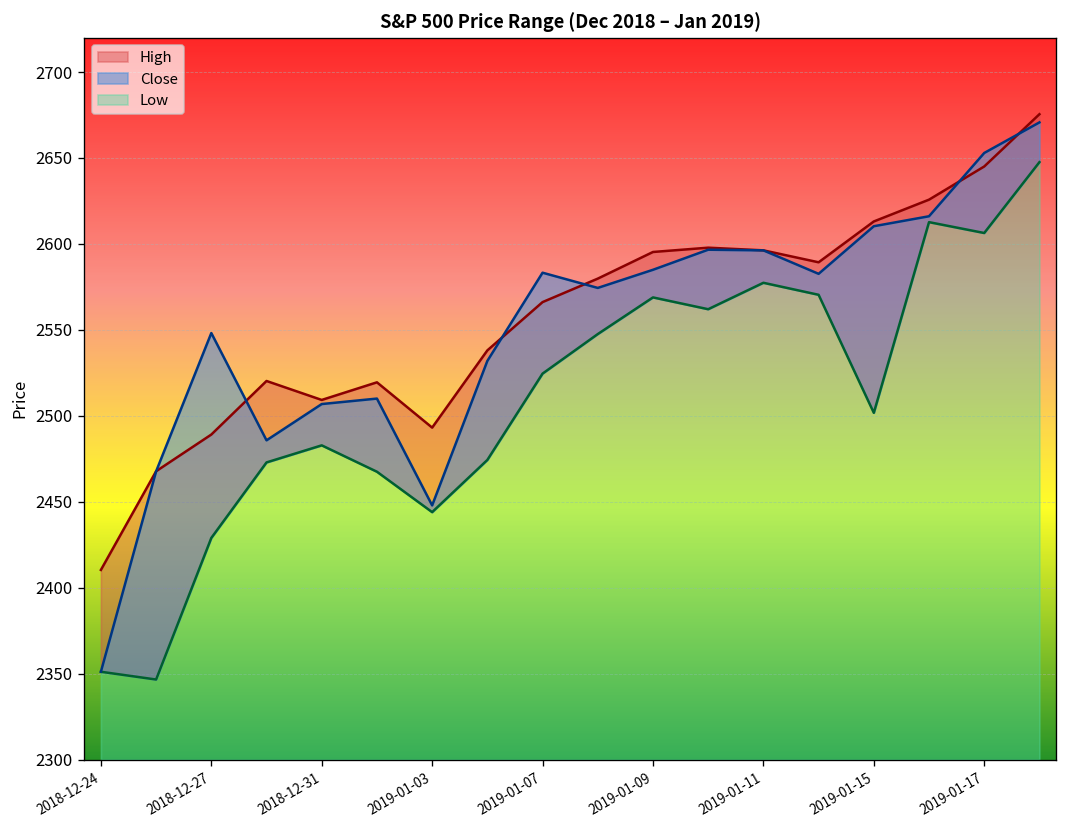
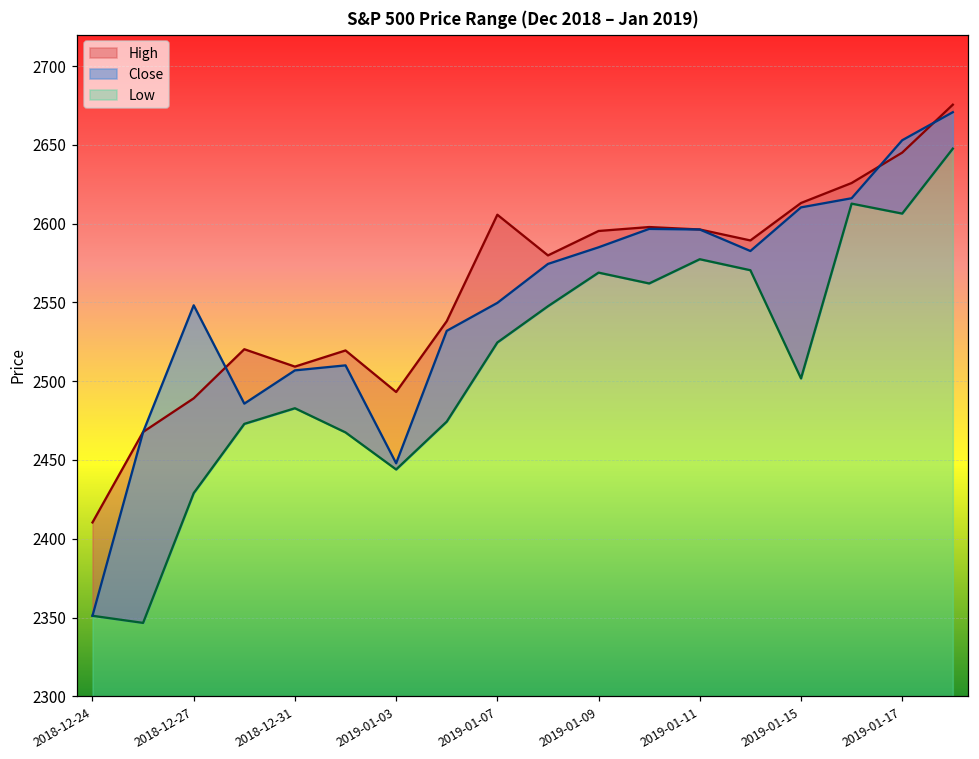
  {
    "High": {
      "2018-12-24": 2410,
      "2018-12-27": 2489,
      "2018-12-31": 2509,
      "2019-01-03": 2493,
-     "2019-01-07": 2566,
+     "2019-01-07": 2606,
      "2019-01-09": 2595,
      "2019-01-15": 2613,
      "2019-01-17": 2645
    },
    "Close": {
      "2018-12-27": 2548,
      "2018-12-31": 2507,
      "2019-01-03": 2448,
-     "2019-01-07": 2583,
+     "2019-01-07": 2550,
      "2019-01-09": 2585,
      "2019-01-15": 2610,
      "2019-01-17": 2653
    },
    "Low": {
      "2018-12-27": 2429,
      "2018-12-31": 2483,
      "2019-01-03": 2444,
      "2019-01-07": 2525,
      "2019-01-09": 2569,
      "2019-01-11": 2577,
      "2019-01-15": 2502,
      "2019-01-17": 2606
    }
  }
